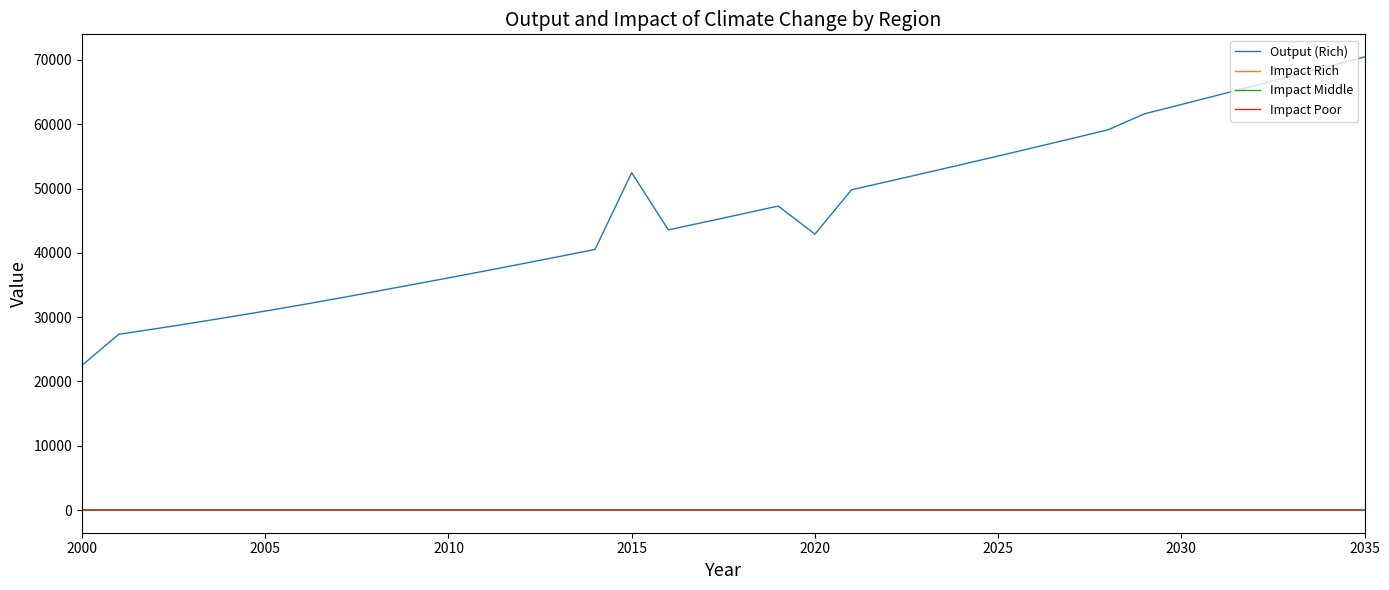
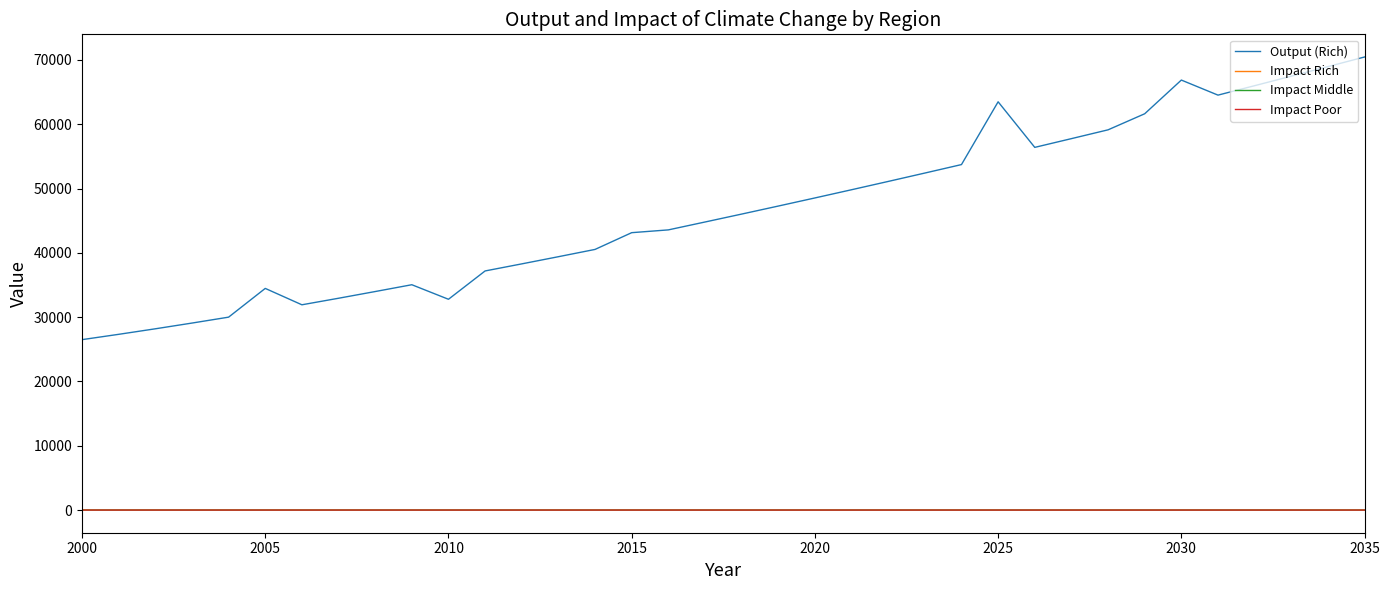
  {
    "Output (Rich)": {
-     "2000": 23000,
-     "2005": 31000,
-     "2010": 36000,
-     "2015": 52000,
-     "2020": 43000,
-     "2025": 55000,
-     "2030": 63000,
+     "2000": 27000,
+     "2005": 34000,
+     "2010": 33000,
+     "2015": 43000,
+     "2020": 49000,
+     "2025": 63000,
+     "2030": 67000,
      "2035": 70000
    },
    "Impact Poor": {
      "2000": 0,
      "2005": 0,
      "2010": 0,
      "2015": 0,
      "2020": 0,
      "2025": 0,
      "2030": 0,
      "2035": 0
    }
  }
